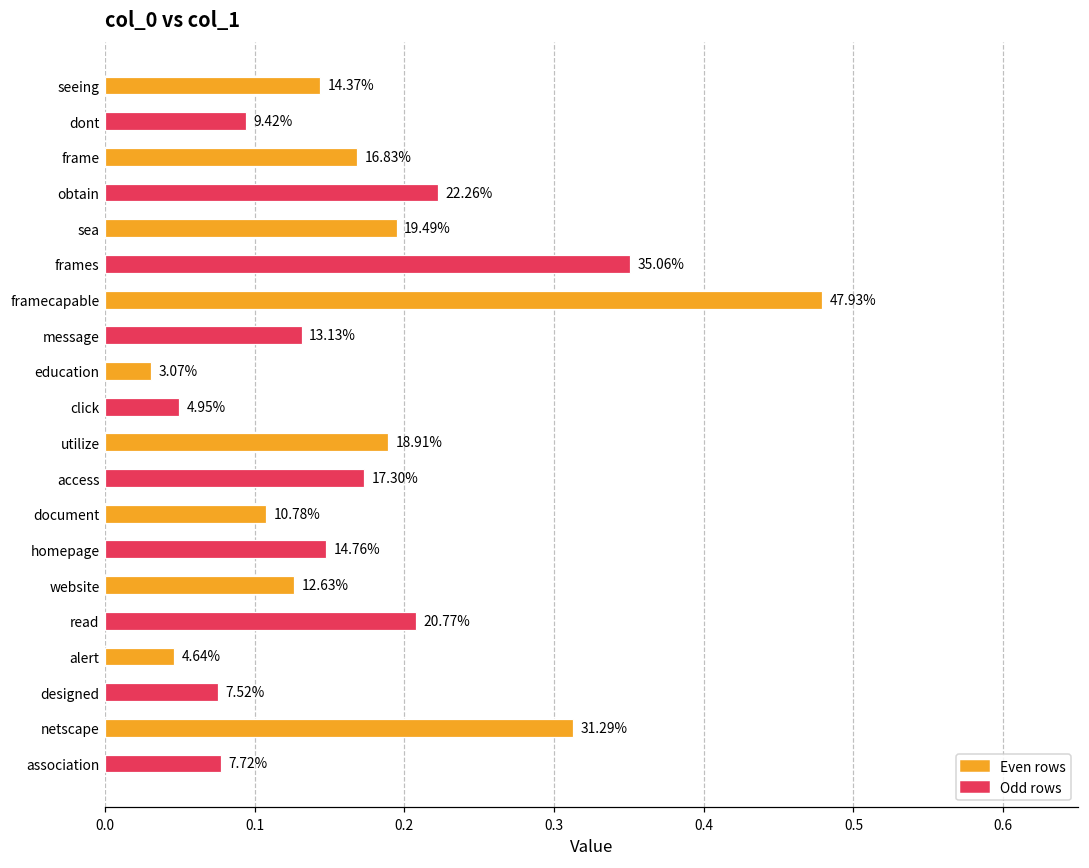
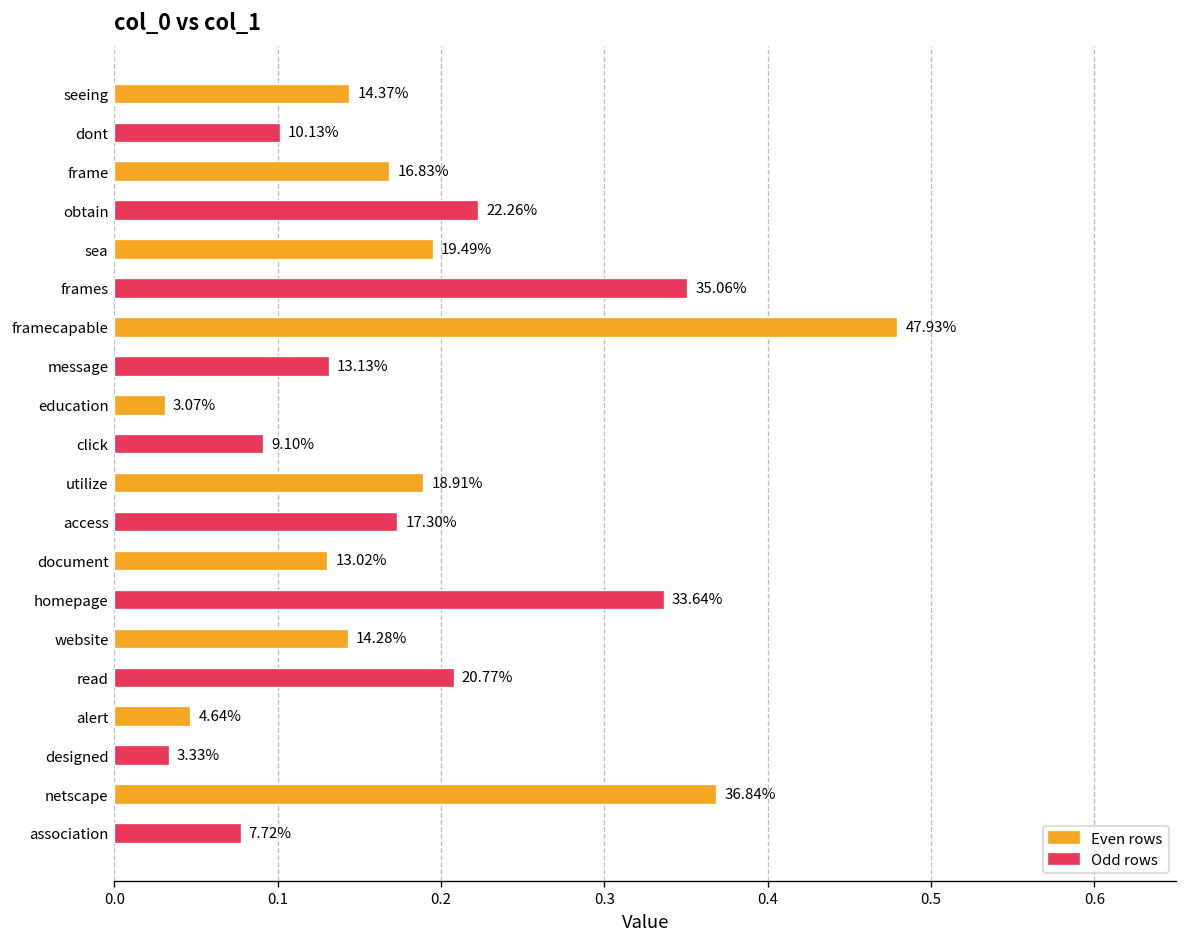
  {
    "seeing": "14.37%",
-   "dont": "9.42%",
+   "dont": "10.13%",
    "frame": "16.83%",
    "obtain": "22.26%",
    "sea": "19.49%",
    "frames": "35.06%",
    "framecapable": "47.93%",
    "message": "13.13%",
    "education": "3.07%",
-   "click": "4.95%",
+   "click": "9.10%",
    "utilize": "18.91%",
    "access": "17.30%",
-   "document": "10.78%",
-   "homepage": "14.76%",
-   "website": "12.63%",
+   "document": "13.02%",
+   "homepage": "33.64%",
+   "website": "14.28%",
    "read": "20.77%",
    "alert": "4.64%",
-   "designed": "7.52%",
-   "netscape": "31.29%",
+   "designed": "3.33%",
+   "netscape": "36.84%",
    "association": "7.72%"
  }
